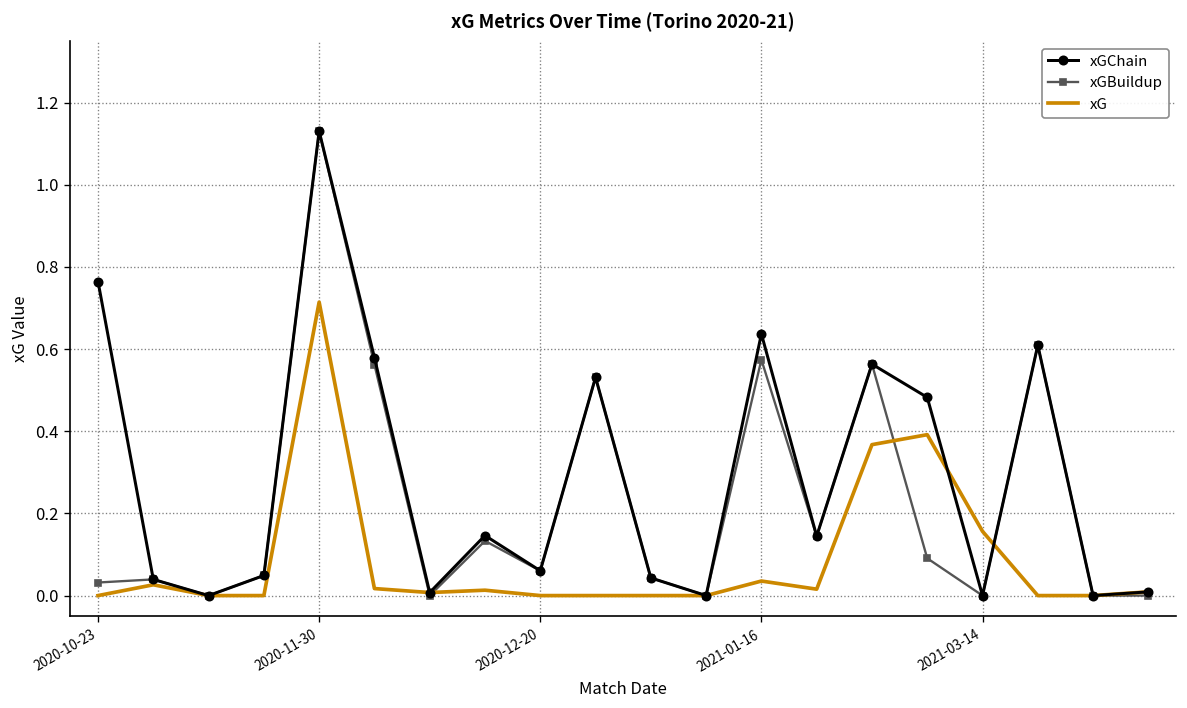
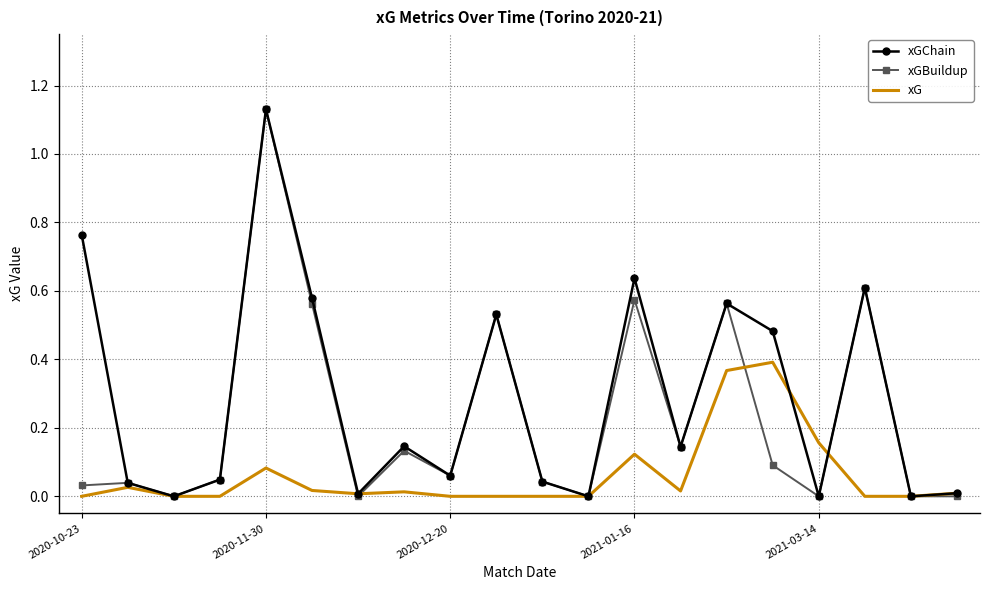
  {
    "xGChain": {
      "2020-10-23": 0.76,
      "2021-01-16": 0.64
    },
    "xGBuildup": {
      "2020-10-23": 0.03,
      "2021-01-16": 0.57
    },
    "xG": {
      "2020-10-23": 0.00,
-     "2020-11-30": 0.71,
+     "2020-11-30": 0.08,
      "2020-12-20": 0.00,
-     "2021-01-16": 0.04,
+     "2021-01-16": 0.12,
      "2021-03-14": 0.16
    }
  }
